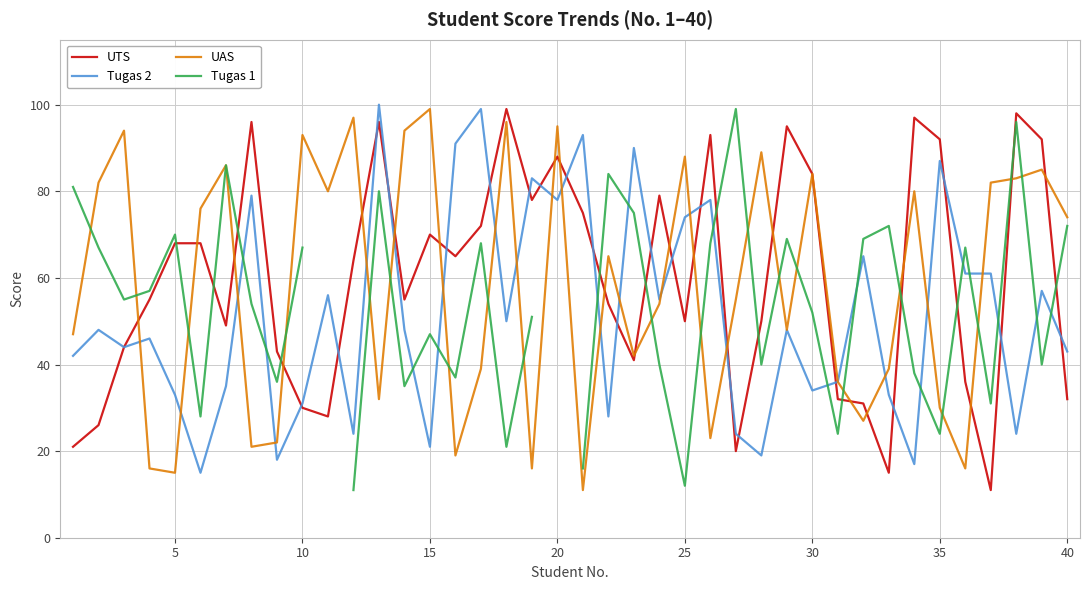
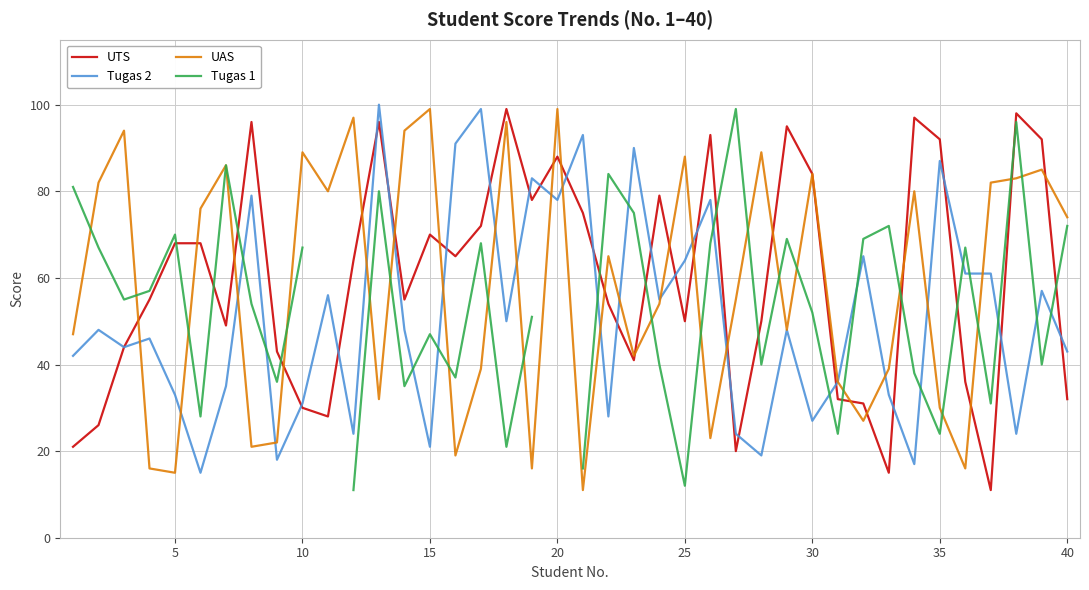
  {
    "UTS": {
      "5": 68,
      "10": 30,
      "15": 70,
      "20": 88,
      "25": 50,
      "35": 92,
      "40": 32
    },
    "Tugas 2": {
      "5": 33,
      "10": 31,
      "15": 21,
      "20": 78,
-     "25": 74,
-     "30": 34,
+     "25": 64,
+     "30": 27,
      "35": 87,
      "40": 43
    },
    "UAS": {
      "5": 15,
-     "10": 93,
+     "10": 89,
      "15": 99,
-     "20": 95,
+     "20": 99,
      "25": 88,
      "35": 30,
      "40": 74
    },
    "Tugas 1": {
      "5": 70,
      "10": 67,
      "15": 47,
      "25": 12,
      "30": 52,
      "35": 24,
      "40": 72
    }
  }
